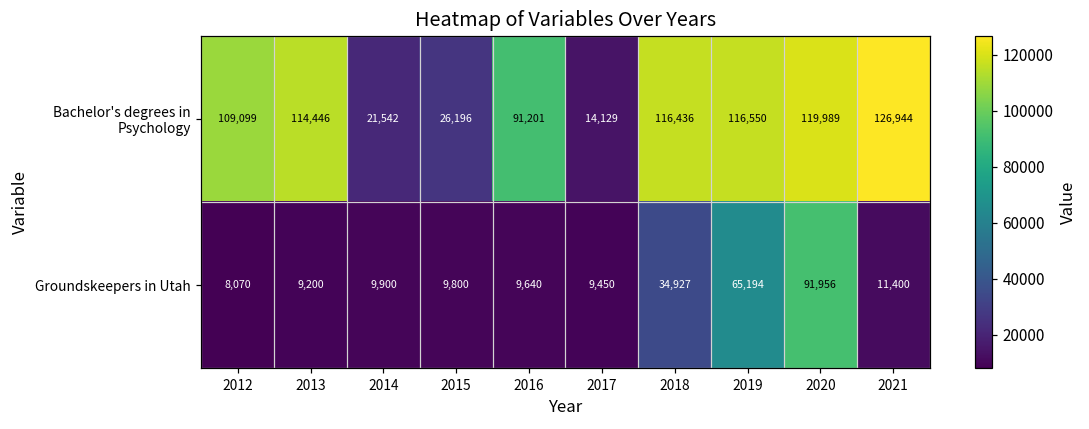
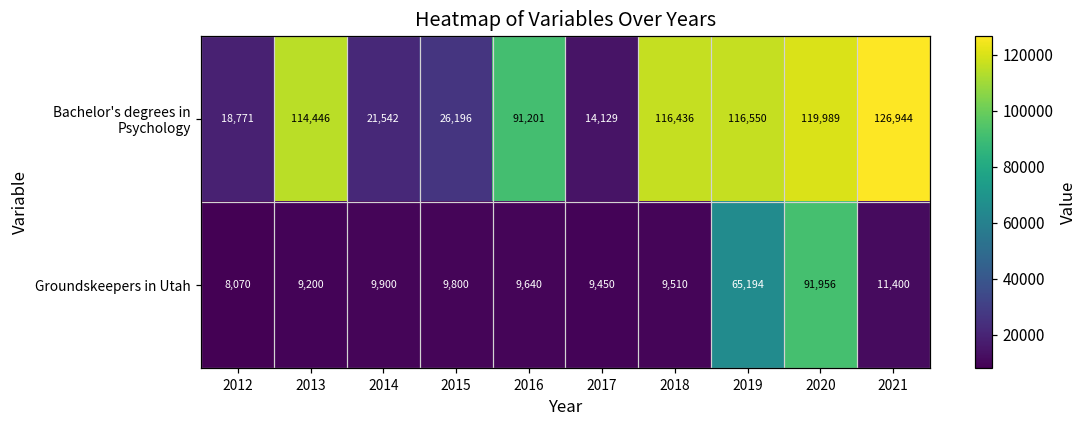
  {
    "Bachelor's degrees in Psychology": {
-     "2012": "109,099",
+     "2012": "18,771",
      "2013": "114,446",
      "2014": "21,542",
      "2015": "26,196",
      "2016": "91,201",
      "2017": "14,129",
      "2018": "116,436",
      "2019": "116,550",
      "2020": "119,989",
      "2021": "126,944"
    },
    "Groundskeepers in Utah": {
      "2012": "8,070",
      "2013": "9,200",
      "2014": "9,900",
      "2015": "9,800",
      "2016": "9,640",
      "2017": "9,450",
-     "2018": "34,927",
+     "2018": "9,510",
      "2019": "65,194",
      "2020": "91,956",
      "2021": "11,400"
    }
  }
